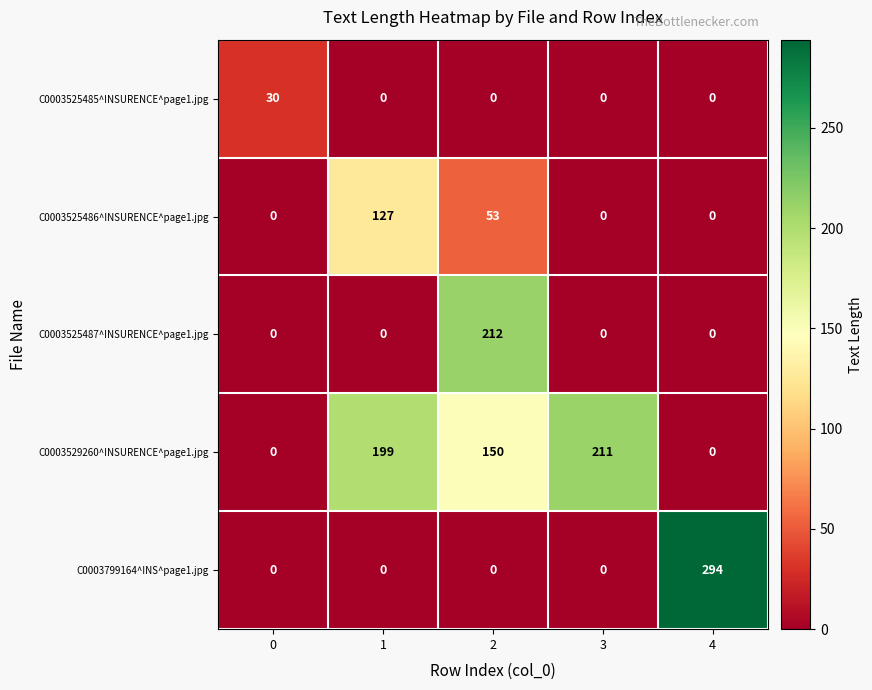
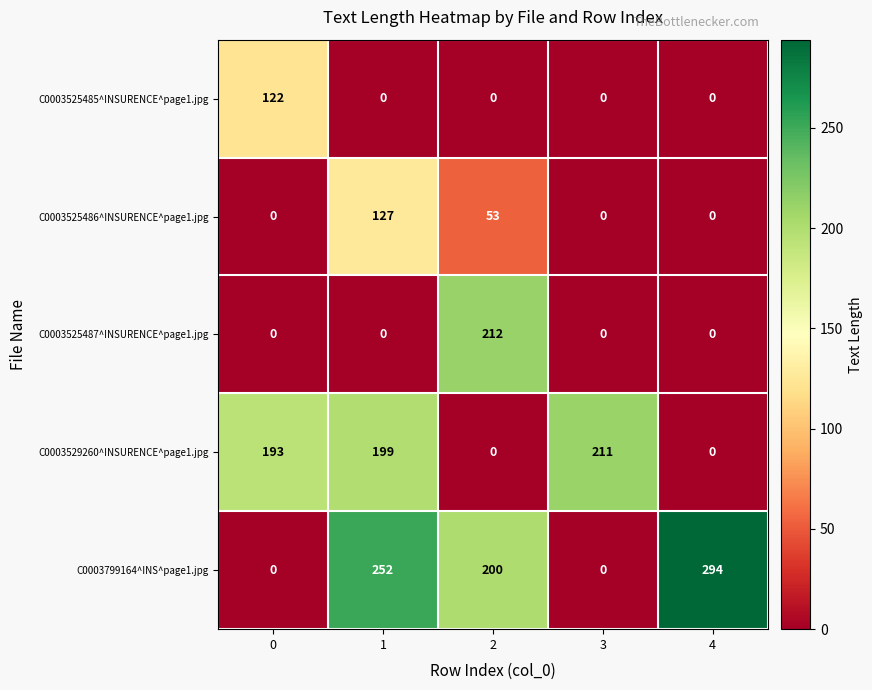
  {
    "C0003525485^INSURENCE^page1.jpg": {
-     "0": 30,
+     "0": 122,
      "1": 0,
      "2": 0,
      "3": 0,
      "4": 0
    },
    "C0003525486^INSURENCE^page1.jpg": {
      "0": 0,
      "1": 127,
      "2": 53,
      "3": 0,
      "4": 0
    },
    "C0003525487^INSURENCE^page1.jpg": {
      "0": 0,
      "1": 0,
      "2": 212,
      "3": 0,
      "4": 0
    },
    "C0003529260^INSURENCE^page1.jpg": {
-     "0": 0,
+     "0": 193,
      "1": 199,
-     "2": 150,
+     "2": 0,
      "3": 211,
      "4": 0
    },
    "C0003799164^INS^page1.jpg": {
      "0": 0,
-     "1": 0,
-     "2": 0,
+     "1": 252,
+     "2": 200,
      "3": 0,
      "4": 294
    }
  }
